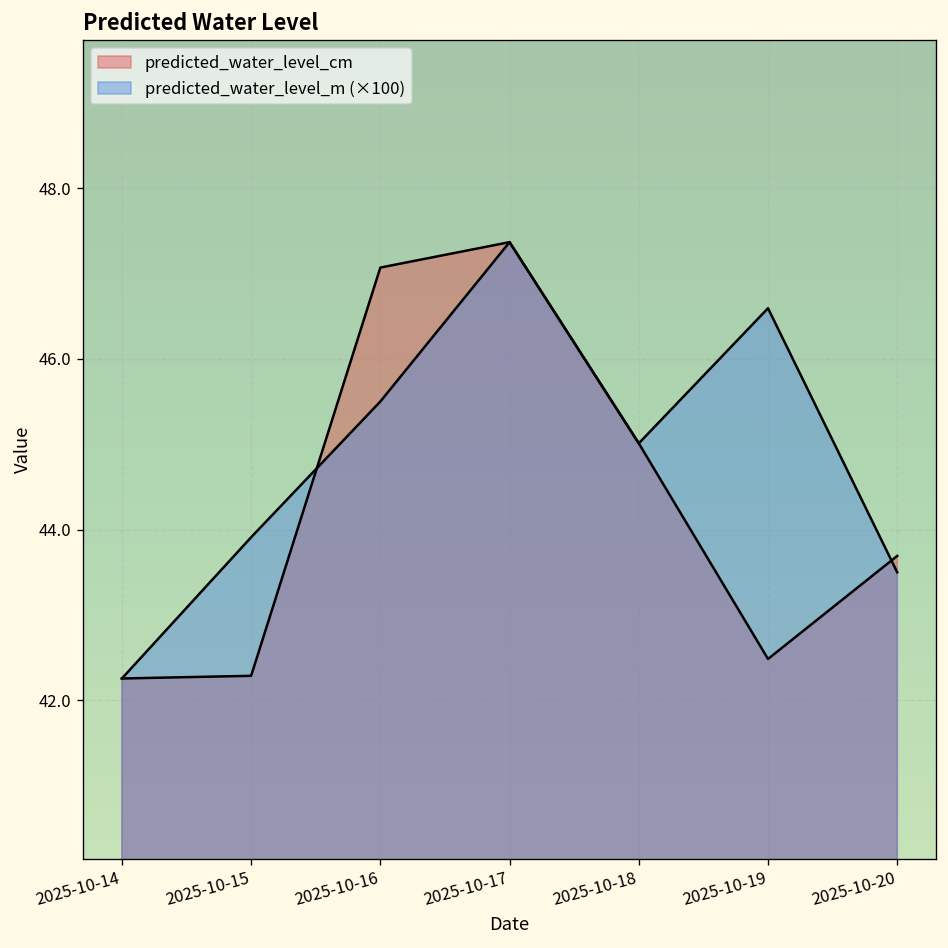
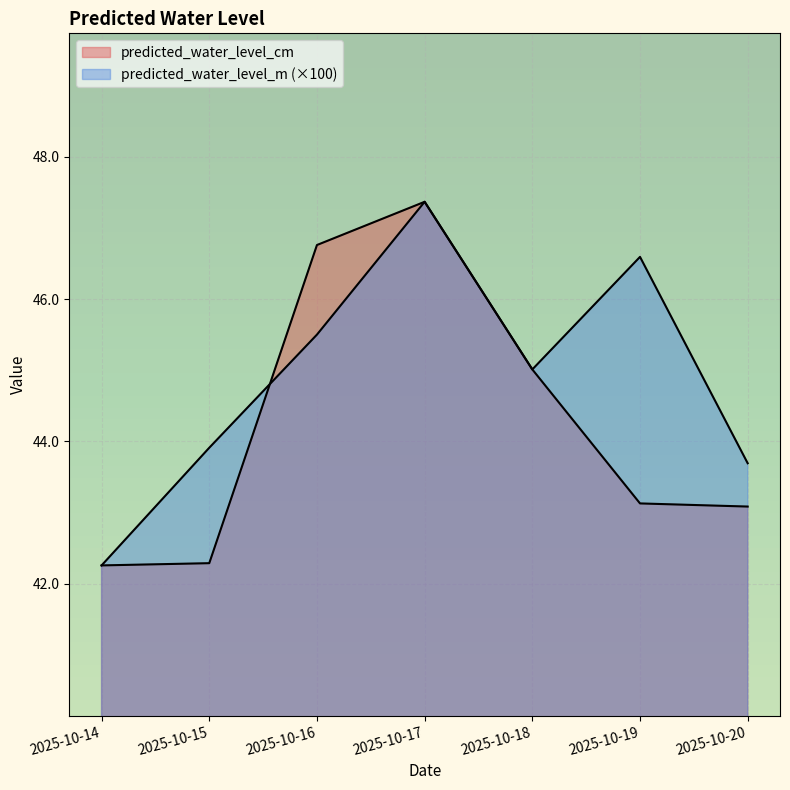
  {
    "predicted_water_level_cm": {
      "2025-10-15": 42.3,
-     "2025-10-16": 47.1,
-     "2025-10-19": 42.5,
-     "2025-10-20": 43.7
+     "2025-10-16": 46.8,
+     "2025-10-19": 43.1,
+     "2025-10-20": 43.1
    },
    "predicted_water_level_m (×100)": {
      "2025-10-15": 43.9,
      "2025-10-16": 45.5,
      "2025-10-19": 46.6,
-     "2025-10-20": 43.5
+     "2025-10-20": 43.7
    }
  }
